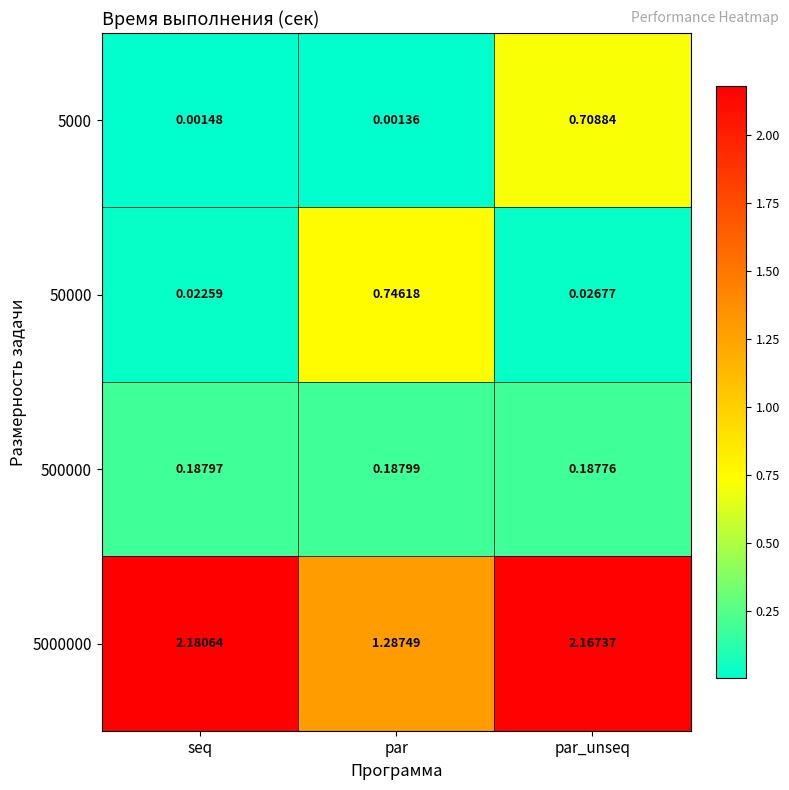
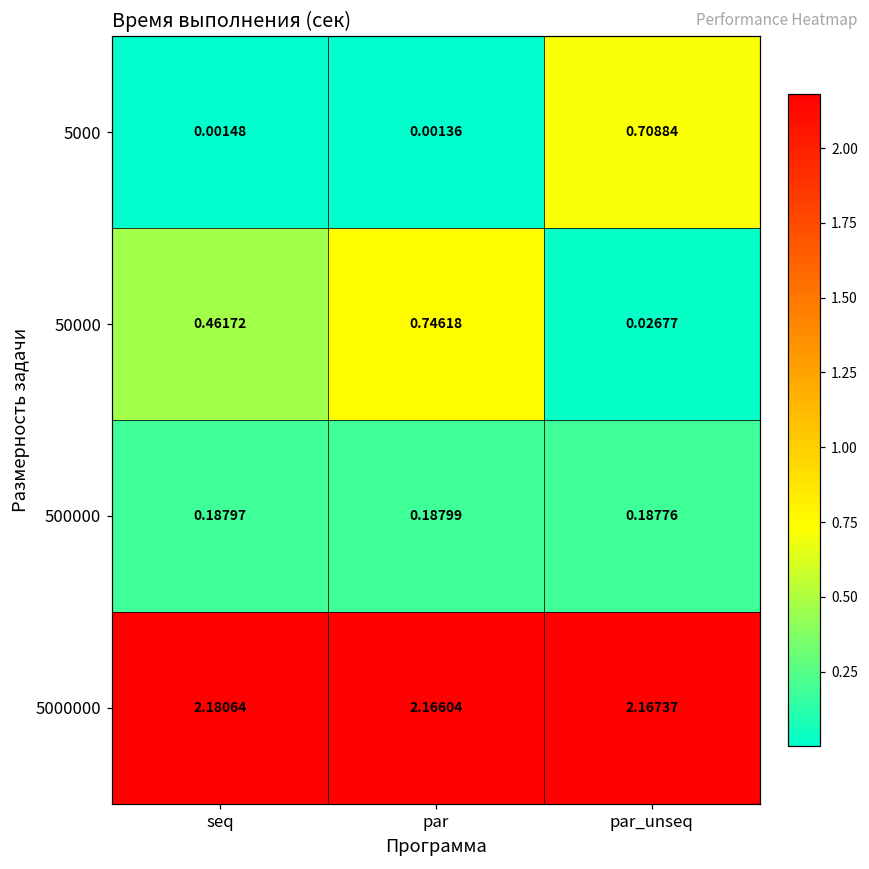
  {
    "5000": {
      "seq": 0.00148,
      "par": 0.00136,
      "par_unseq": 0.70884
    },
    "50000": {
-     "seq": 0.02259,
+     "seq": 0.46172,
      "par": 0.74618,
      "par_unseq": 0.02677
    },
    "500000": {
      "seq": 0.18797,
      "par": 0.18799,
      "par_unseq": 0.18776
    },
    "5000000": {
      "seq": 2.18064,
-     "par": 1.28749,
+     "par": 2.16604,
      "par_unseq": 2.16737
    }
  }
